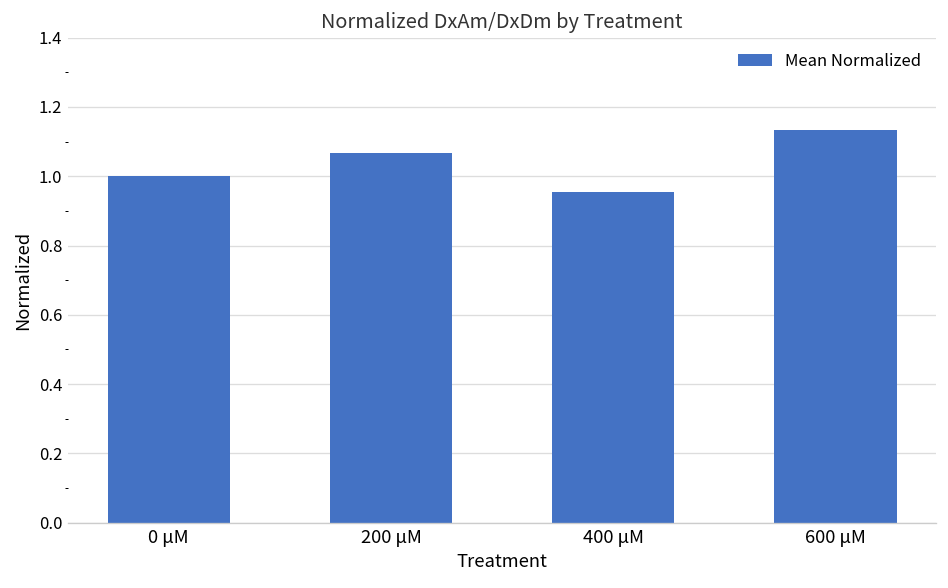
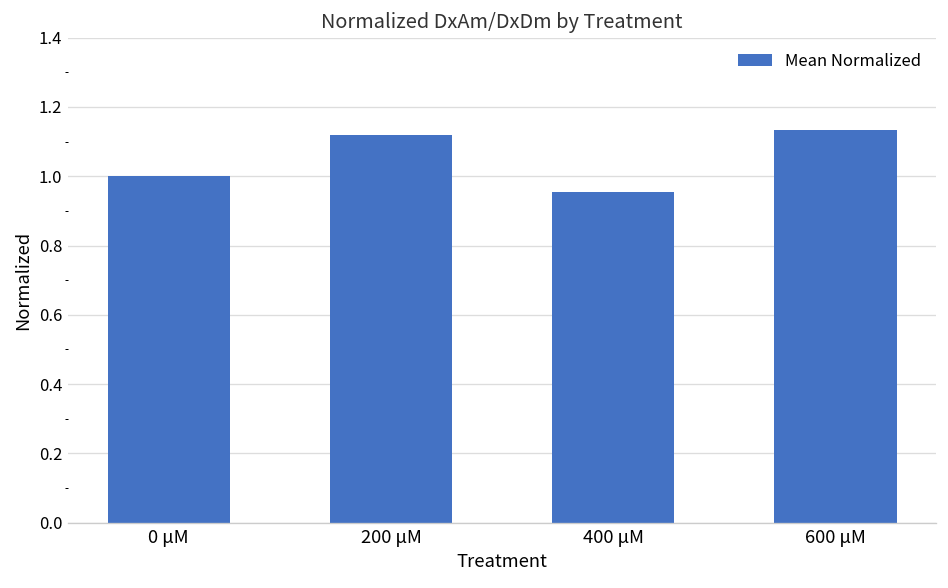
  {
    "0 μM": 1.00,
-   "200 μM": 1.07,
+   "200 μM": 1.12,
    "400 μM": 0.96,
    "600 μM": 1.13
  }
